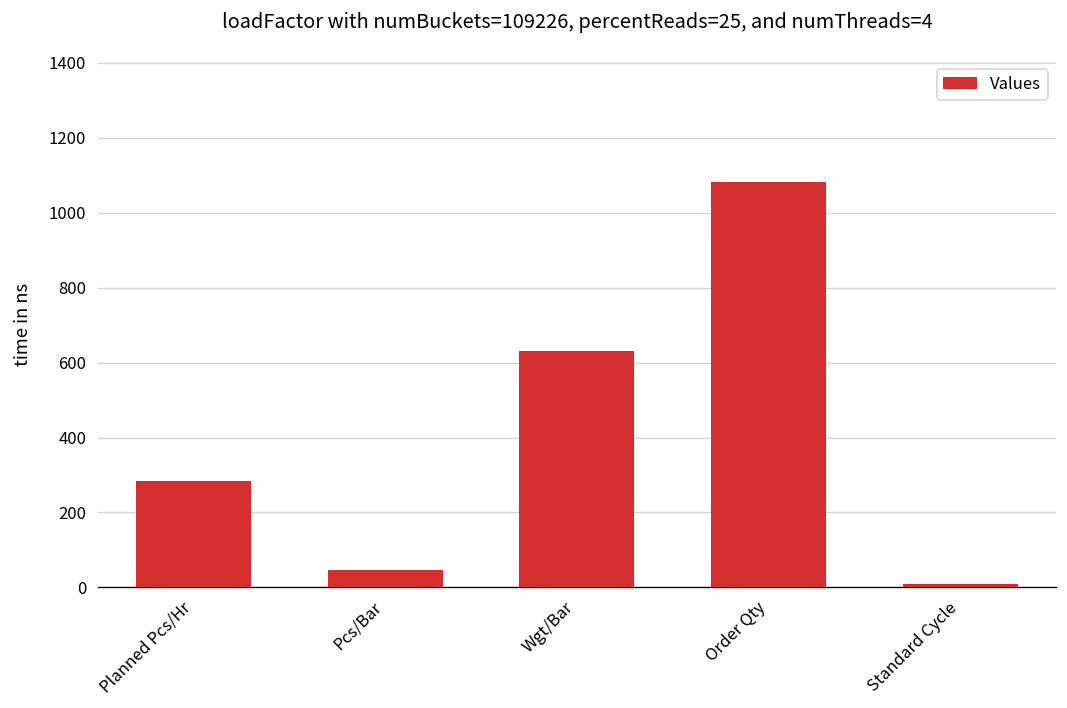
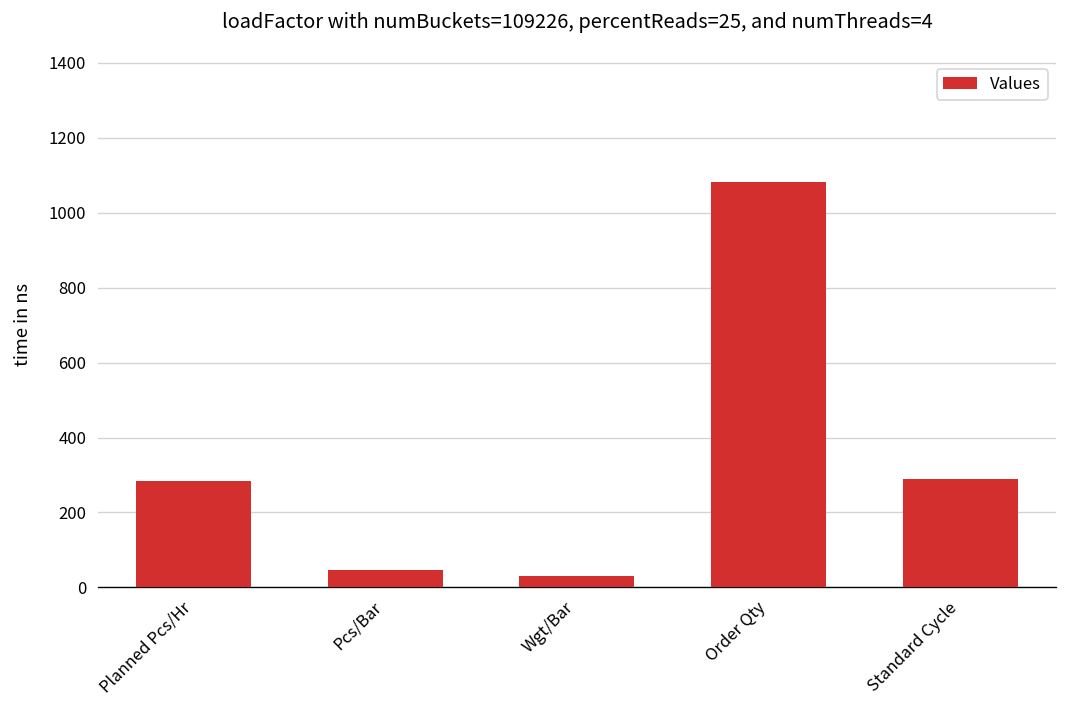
  {
    "Planned Pcs/Hr": 280,
    "Pcs/Bar": 50,
-   "Wgt/Bar": 630,
+   "Wgt/Bar": 30,
    "Order Qty": 1080,
-   "Standard Cycle": 10
+   "Standard Cycle": 290
  }
